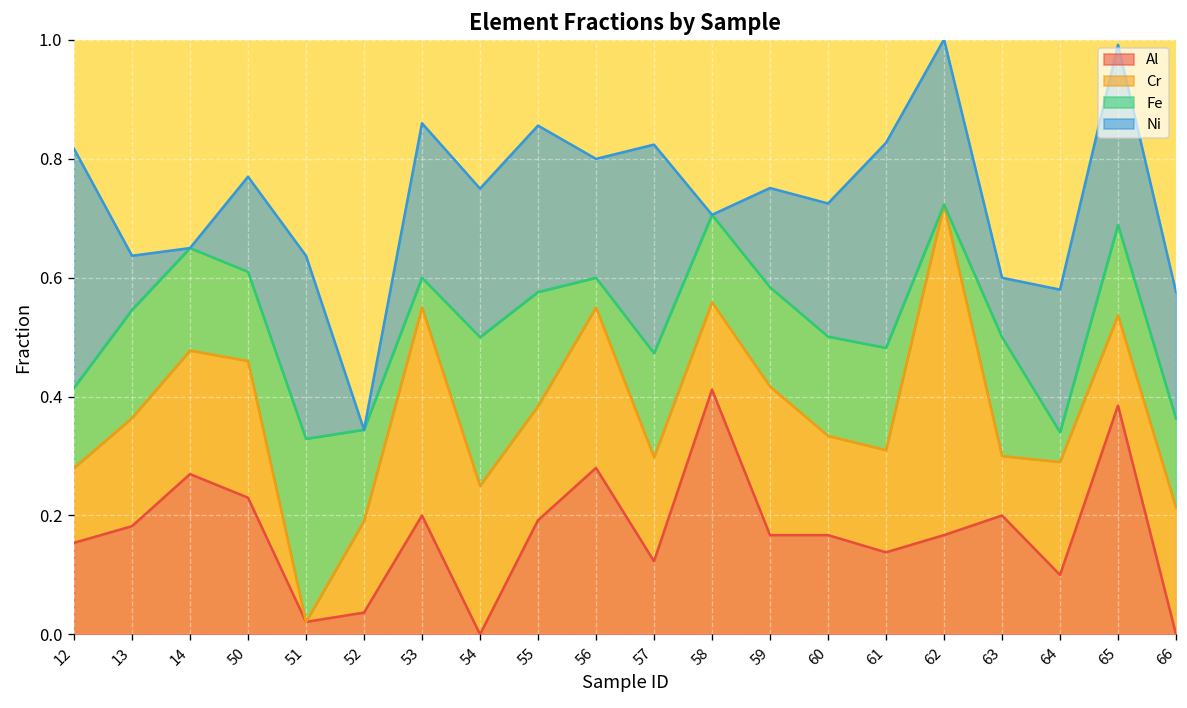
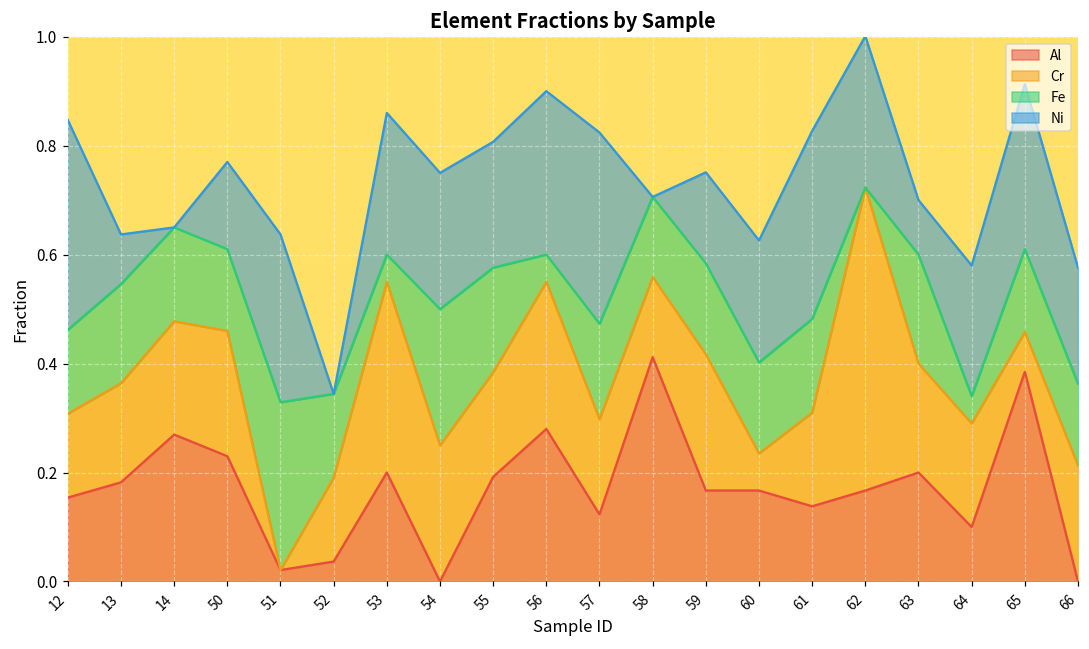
  {
    "Al": {
      "12": 0.15,
      "13": 0.18,
      "14": 0.27,
      "50": 0.23,
      "52": 0.04,
      "53": 0.20,
      "54": 0.00,
      "55": 0.19,
      "56": 0.28,
      "57": 0.12,
      "58": 0.41,
      "59": 0.17,
      "60": 0.17,
      "61": 0.14,
      "62": 0.17,
      "63": 0.20,
      "64": 0.10,
      "65": 0.39,
      "66": 0.00
    },
    "Cr": {
-     "12": 0.13,
+     "12": 0.15,
      "13": 0.18,
      "14": 0.21,
      "50": 0.23,
      "52": 0.15,
      "53": 0.35,
      "54": 0.25,
      "55": 0.19,
      "56": 0.27,
      "57": 0.18,
      "58": 0.15,
      "59": 0.25,
-     "60": 0.17,
+     "60": 0.07,
      "61": 0.17,
-     "63": 0.1,
+     "63": 0.2,
      "64": 0.19,
-     "65": 0.15,
+     "65": 0.07,
      "66": 0.21
    },
    "Fe": {
-     "12": 0.14,
+     "12": 0.15,
      "13": 0.18,
      "50": 0.15,
      "51": 0.31,
      "53": 0.05,
      "54": 0.25,
      "55": 0.19,
      "56": 0.05,
      "57": 0.18,
      "59": 0.17,
      "60": 0.17,
      "61": 0.17,
      "63": 0.20,
      "64": 0.05,
      "65": 0.15,
      "66": 0.15
    },
    "Ni": {
-     "12": 0.40,
+     "12": 0.39,
      "13": 0.09,
      "50": 0.16,
      "51": 0.31,
      "53": 0.26,
      "54": 0.25,
-     "55": 0.28,
-     "56": 0.2,
+     "55": 0.23,
+     "56": 0.3,
      "57": 0.35,
      "59": 0.17,
      "60": 0.22,
      "61": 0.35,
      "62": 0.28,
      "63": 0.10,
      "64": 0.24,
      "66": 0.21
    }
  }
